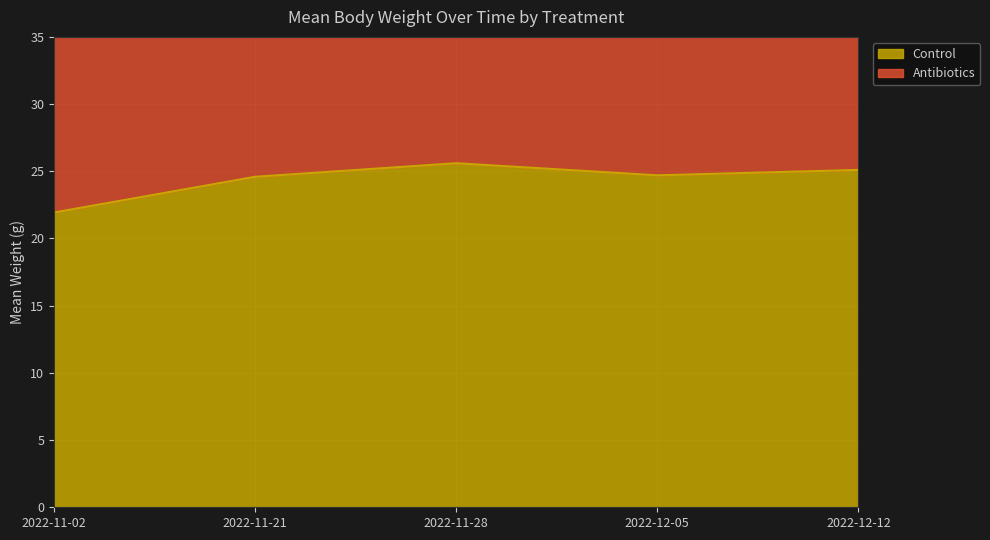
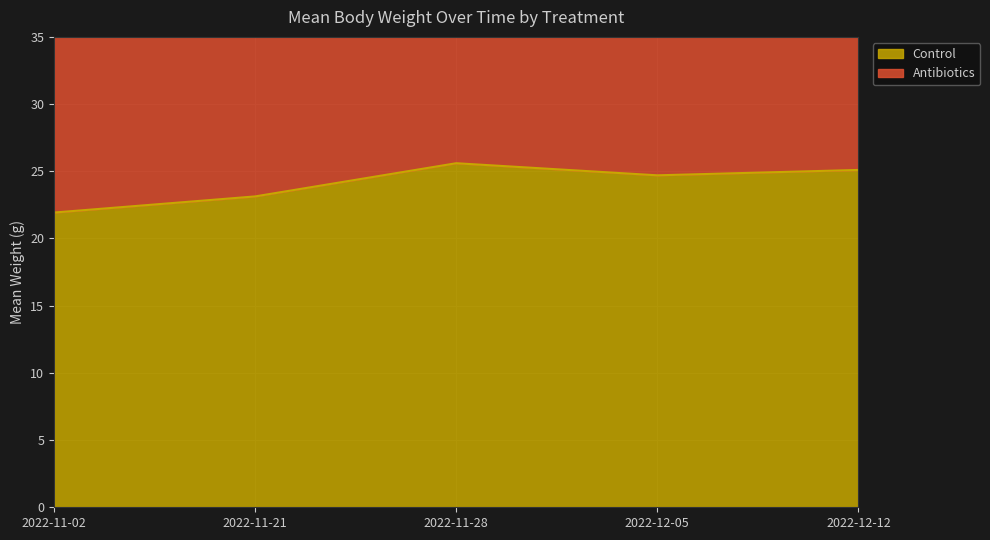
  {
    "Control": {
      "2022-11-02": 21.9,
-     "2022-11-21": 24.6,
+     "2022-11-21": 23.1,
      "2022-11-28": 25.6,
      "2022-12-05": 24.7,
      "2022-12-12": 25.1
    }
  }
